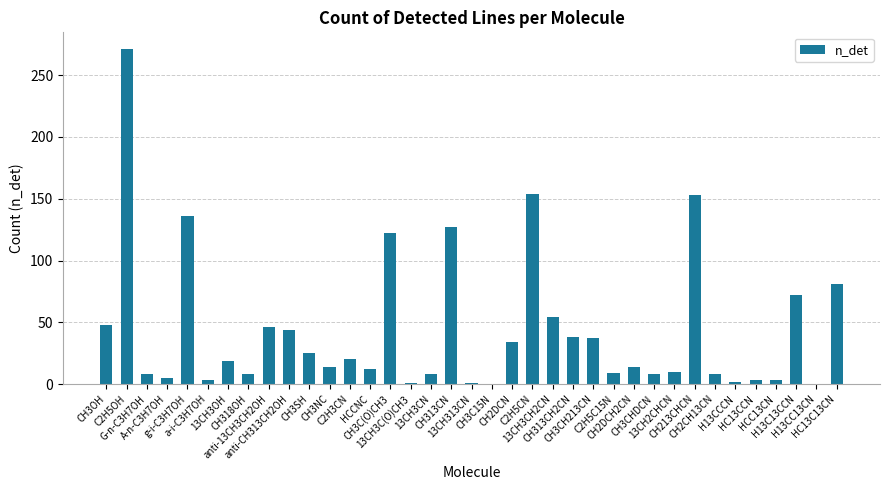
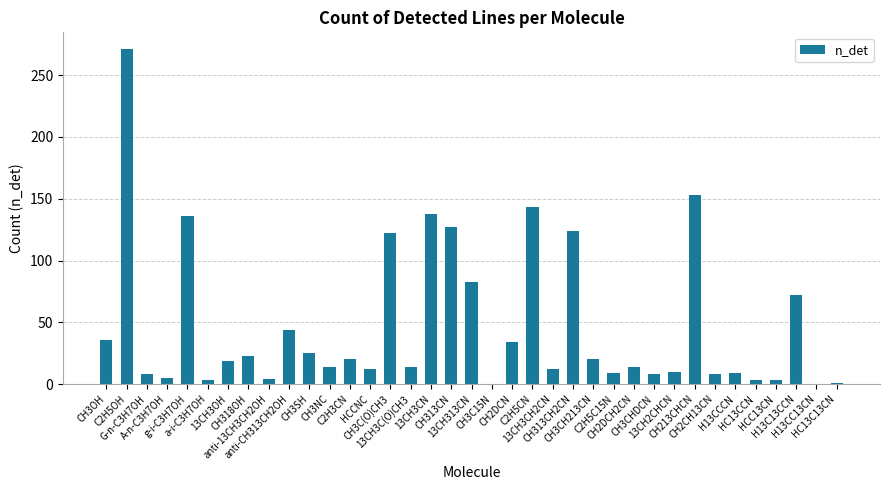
  {
-   "CH3OH": 48,
+   "CH3OH": 36,
    "C2H5OH": 271,
    "G-n-C3H7OH": 8,
    "A-n-C3H7OH": 5,
    "g-i-C3H7OH": 136,
    "a-i-C3H7OH": 3,
    "13CH3OH": 19,
-   "CH318OH": 8,
-   "anti-13CH3CH2OH": 46,
+   "CH318OH": 23,
+   "anti-13CH3CH2OH": 4,
    "anti-CH313CH2OH": 44,
    "CH3SH": 25,
    "CH3NC": 14,
    "C2H3CN": 20,
    "HCCNC": 12,
    "CH3C(O)CH3": 122,
-   "13CH3C(O)CH3": 1,
-   "13CH3CN": 8,
+   "13CH3C(O)CH3": 14,
+   "13CH3CN": 138,
    "CH313CN": 127,
-   "13CH313CN": 1,
+   "13CH313CN": 83,
    "CH3C15N": 0,
    "CH2DCN": 34,
-   "C2H5CN": 154,
-   "13CH3CH2CN": 54,
-   "CH313CH2CN": 38,
-   "CH3CH213CN": 37,
+   "C2H5CN": 143,
+   "13CH3CH2CN": 12,
+   "CH313CH2CN": 124,
+   "CH3CH213CN": 20,
    "C2H5C15N": 9,
    "CH2DCH2CN": 14,
    "CH3CHDCN": 8,
    "13CH2CHCN": 10,
    "CH213CHCN": 153,
    "CH2CH13CN": 8,
-   "H13CCCN": 2,
+   "H13CCCN": 9,
    "HC13CCN": 3,
    "HCC13CN": 3,
    "H13C13CCN": 72,
    "H13CC13CN": 0,
-   "HC13C13CN": 81
+   "HC13C13CN": 1
  }
